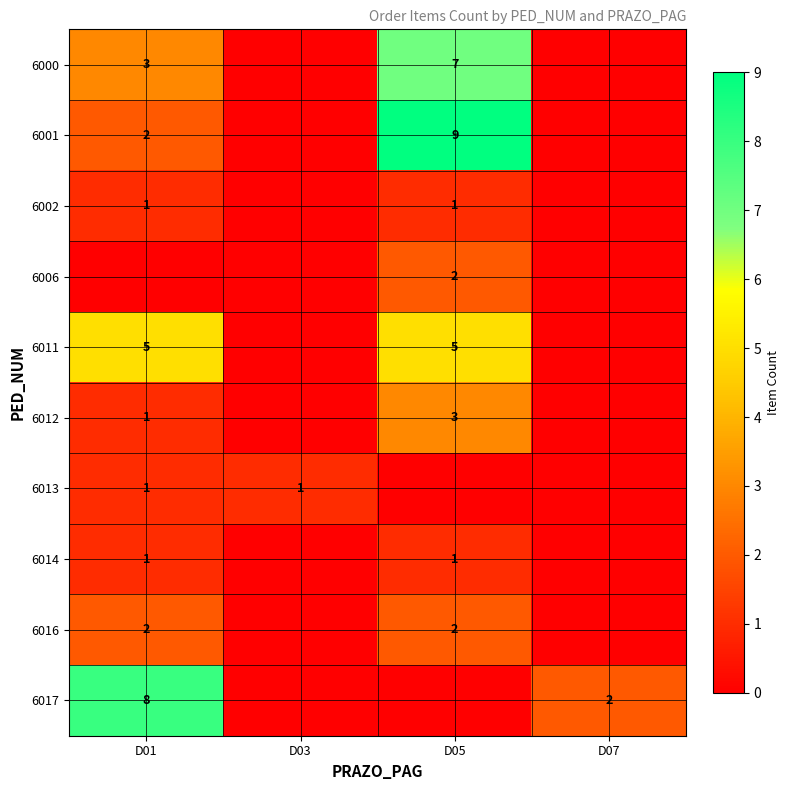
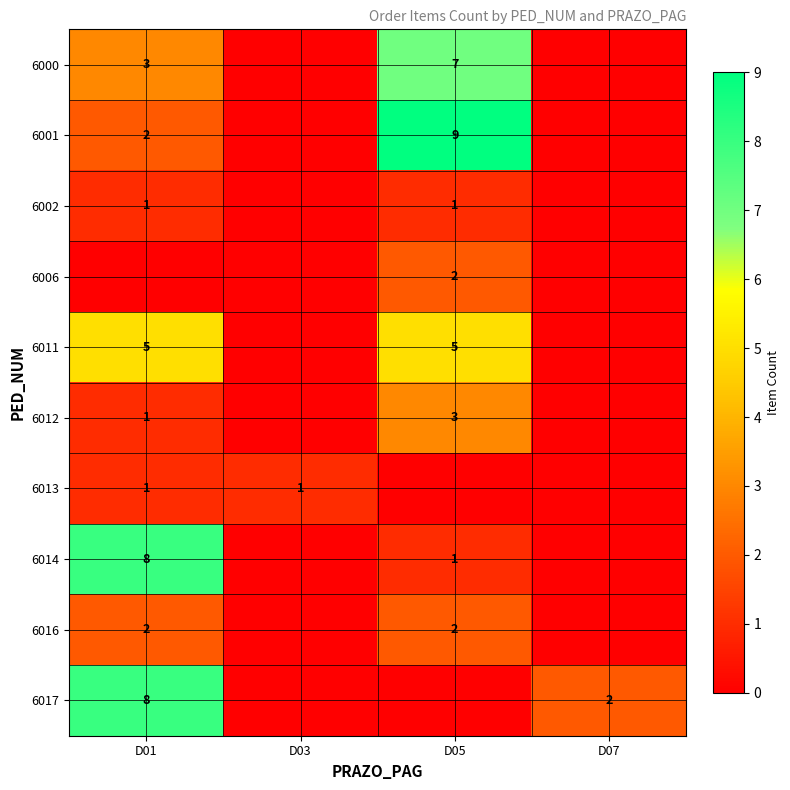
  {
    "6000": {
      "D01": 3,
      "D05": 7
    },
    "6001": {
      "D01": 2,
      "D05": 9
    },
    "6002": {
      "D01": 1,
      "D05": 1
    },
    "6006": {
      "D05": 2
    },
    "6011": {
      "D01": 5,
      "D05": 5
    },
    "6012": {
      "D01": 1,
      "D05": 3
    },
    "6013": {
      "D01": 1,
      "D03": 1
    },
    "6014": {
-     "D01": 1,
+     "D01": 8,
      "D05": 1
    },
    "6016": {
      "D01": 2,
      "D05": 2
    },
    "6017": {
      "D01": 8,
      "D07": 2
    }
  }
